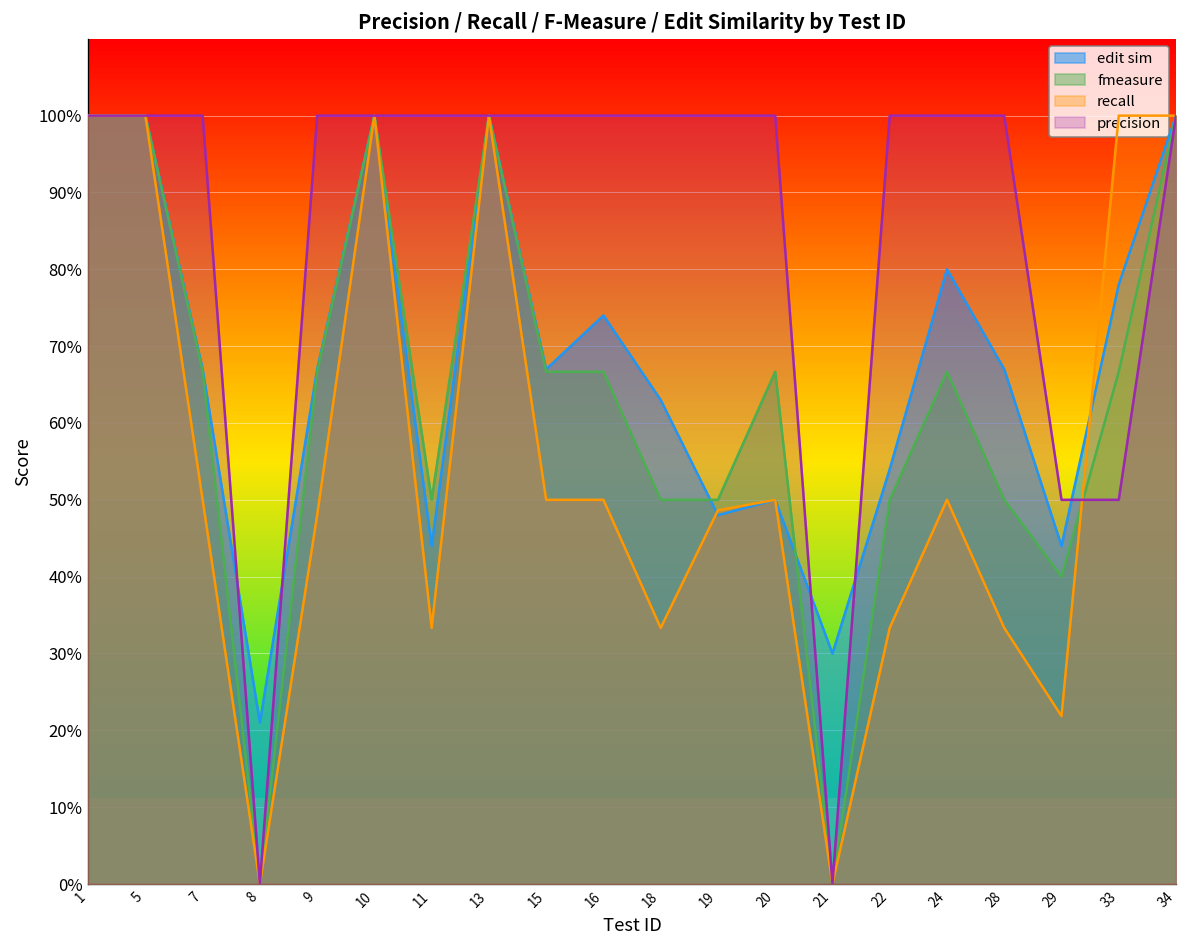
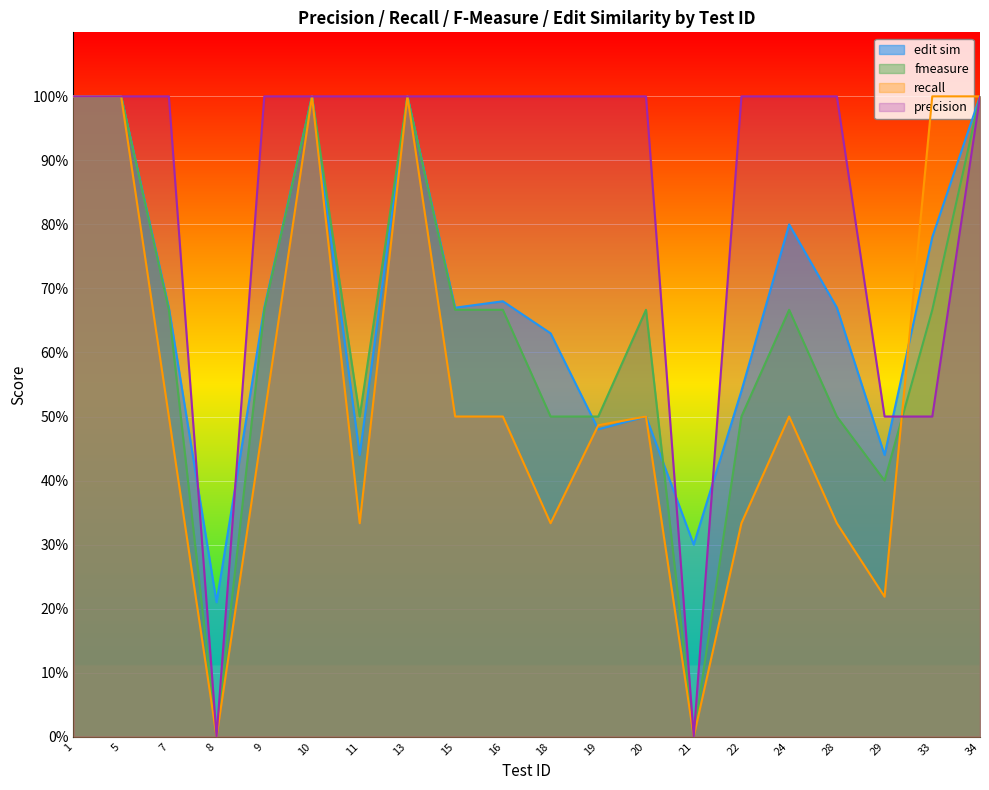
  {
    "edit sim": {
      "8": "21%",
      "11": "44%",
-     "16": "74%",
+     "16": "68%",
      "18": "63%",
      "19": "48%",
      "21": "30%",
      "22": "54%",
      "24": "80%",
      "28": "67%",
      "29": "44%",
      "33": "78%"
    },
    "fmeasure": {
      "11": "50%",
      "16": "67%",
      "18": "50%",
      "19": "50%",
      "20": "67%",
      "22": "50%",
      "24": "67%",
      "28": "50%",
      "29": "40%",
      "33": "67%"
    },
    "recall": {
      "7": "50%",
-     "9": "48%",
+     "9": "50%",
      "11": "33%",
      "15": "50%",
      "16": "50%",
      "18": "33%",
      "19": "49%",
      "22": "33%",
      "24": "50%",
      "28": "33%",
      "29": "22%"
    },
    "precision": {
      "7": "100%",
      "9": "100%",
      "11": "100%",
      "15": "100%",
      "16": "100%",
      "18": "100%",
      "19": "100%",
      "20": "100%",
      "22": "100%",
      "24": "100%",
      "28": "100%",
      "29": "50%",
      "33": "50%"
    }
  }
